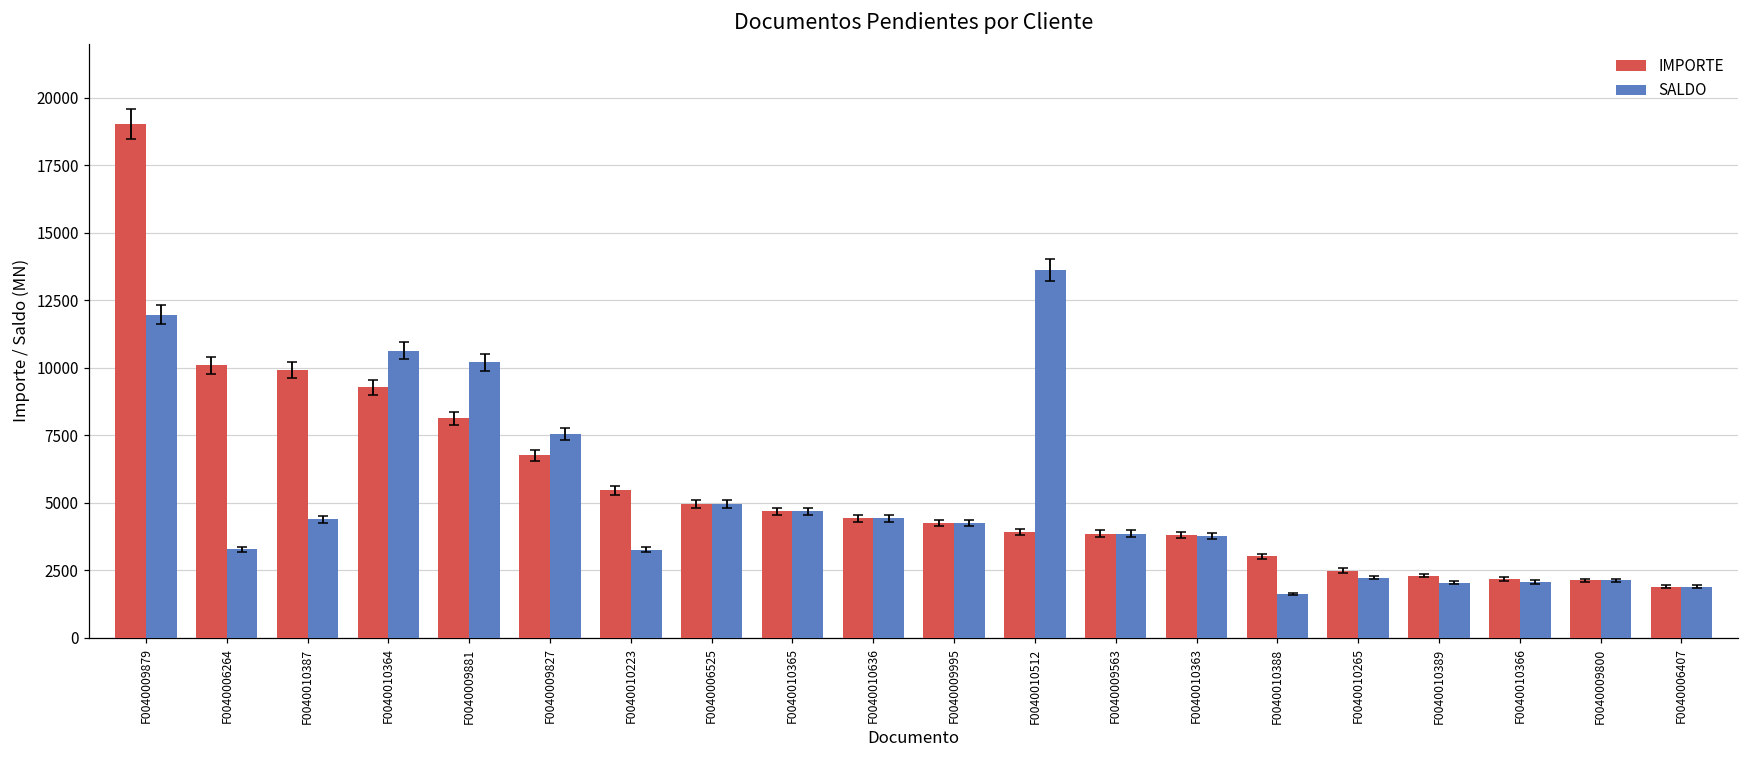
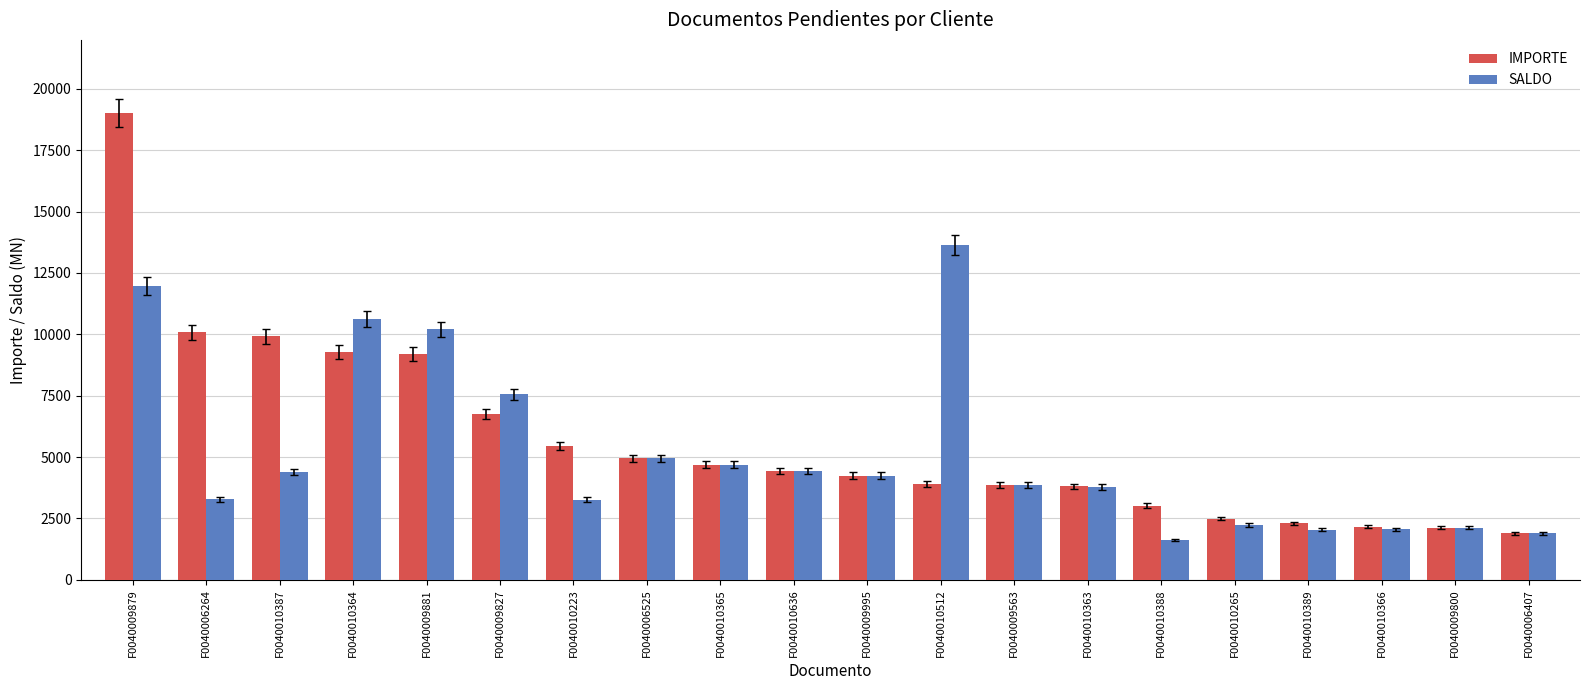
  {
    "IMPORTE": {
      "F0040009879": 19000,
      "F0040006264": 10100,
      "F0040010387": 9900,
      "F0040010364": 9300,
-     "F0040009881": 8100,
+     "F0040009881": 9200,
      "F0040009827": 6800,
      "F0040010223": 5500,
      "F0040006525": 4900,
      "F0040010365": 4700,
      "F0040010636": 4400,
      "F0040009995": 4200,
      "F0040010512": 3900,
      "F0040009563": 3900,
      "F0040010363": 3800,
      "F0040010388": 3000,
      "F0040010265": 2500,
      "F0040010389": 2300,
      "F0040010366": 2200,
      "F0040009800": 2100,
      "F0040006407": 1900
    },
    "SALDO": {
      "F0040009879": 12000,
      "F0040006264": 3300,
      "F0040010387": 4400,
      "F0040010364": 10600,
      "F0040009881": 10200,
      "F0040009827": 7600,
      "F0040010223": 3300,
      "F0040006525": 4900,
      "F0040010365": 4700,
      "F0040010636": 4400,
      "F0040009995": 4200,
      "F0040010512": 13600,
      "F0040009563": 3900,
      "F0040010363": 3800,
      "F0040010388": 1600,
      "F0040010265": 2200,
      "F0040010389": 2000,
      "F0040010366": 2100,
      "F0040009800": 2100,
      "F0040006407": 1900
    }
  }
